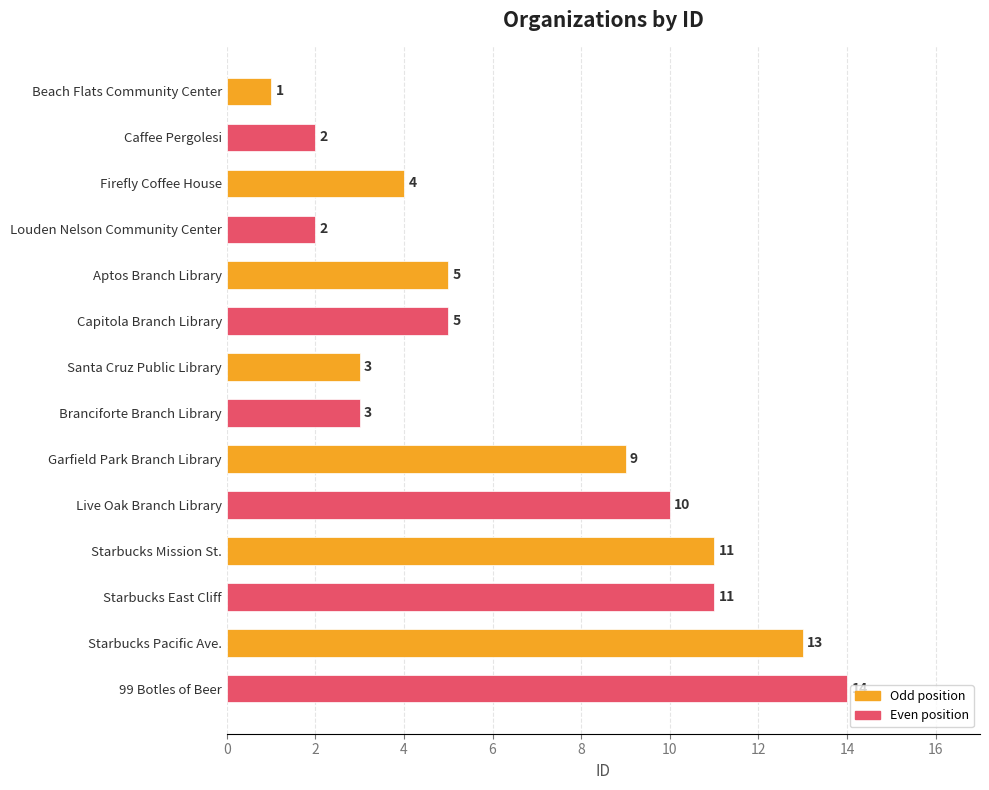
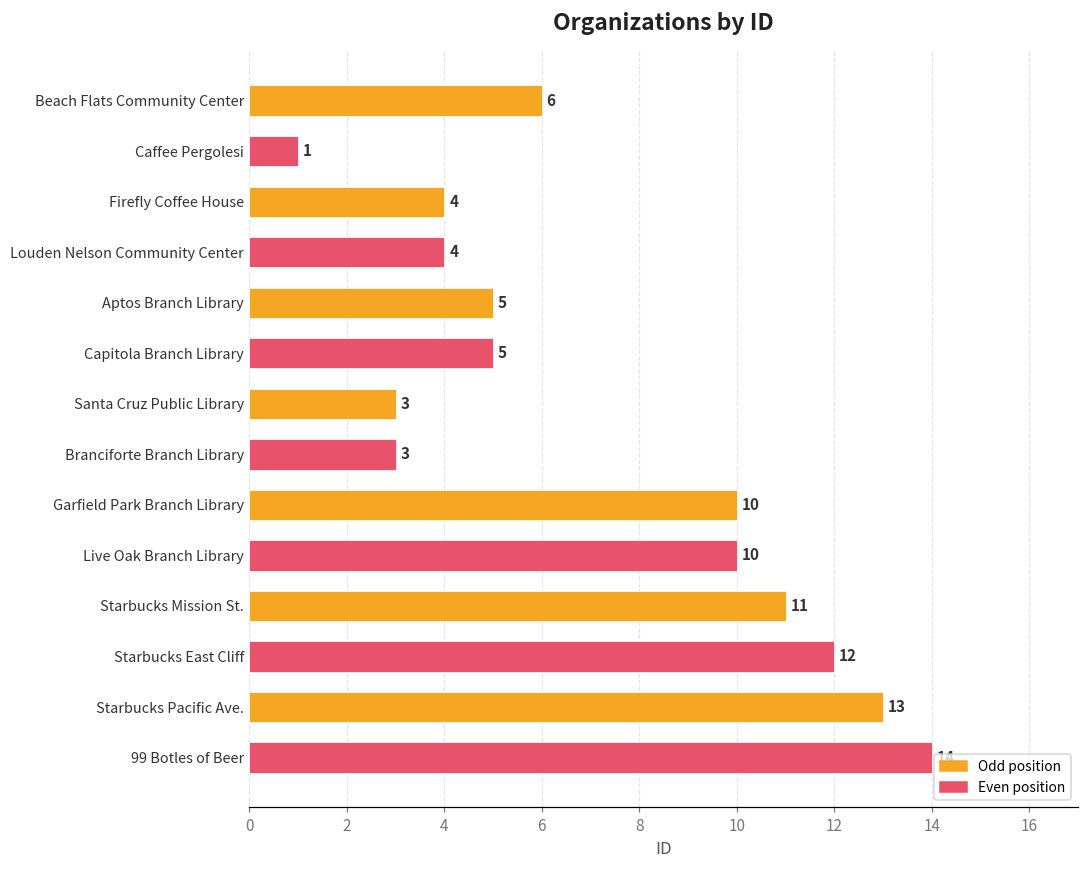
  {
-   "Beach Flats Community Center": 1,
-   "Caffee Pergolesi": 2,
+   "Beach Flats Community Center": 6,
+   "Caffee Pergolesi": 1,
    "Firefly Coffee House": 4,
-   "Louden Nelson Community Center": 2,
+   "Louden Nelson Community Center": 4,
    "Aptos Branch Library": 5,
    "Capitola Branch Library": 5,
    "Santa Cruz Public Library": 3,
    "Branciforte Branch Library": 3,
-   "Garfield Park Branch Library": 9,
+   "Garfield Park Branch Library": 10,
    "Live Oak Branch Library": 10,
    "Starbucks Mission St.": 11,
-   "Starbucks East Cliff": 11,
+   "Starbucks East Cliff": 12,
    "Starbucks Pacific Ave.": 13
  }
